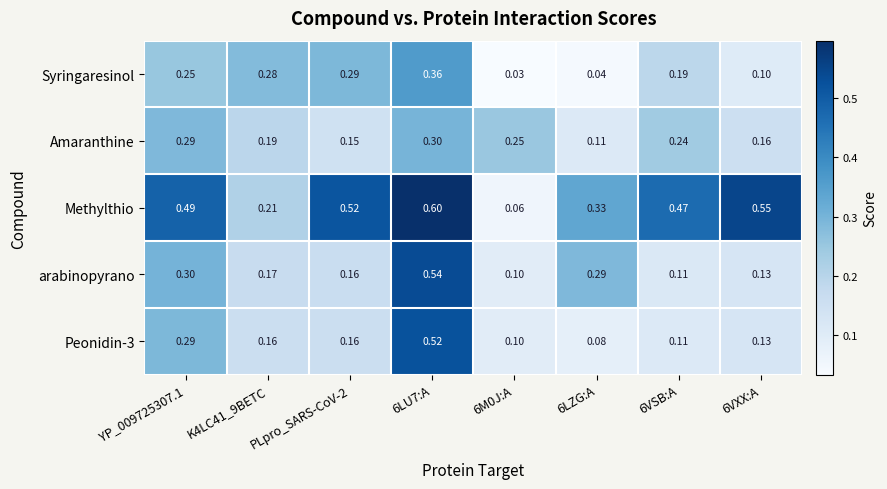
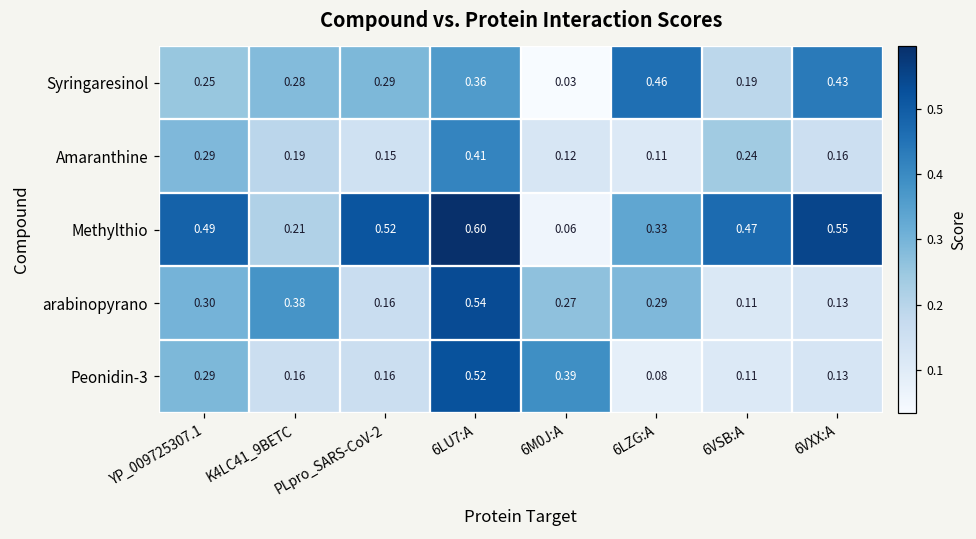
  {
    "Syringaresinol": {
      "YP_009725307.1": 0.25,
      "K4LC41_9BETC": 0.28,
      "PLpro_SARS-CoV-2": 0.29,
      "6LU7:A": 0.36,
      "6M0J:A": 0.03,
-     "6LZG:A": 0.04,
+     "6LZG:A": 0.46,
      "6VSB:A": 0.19,
-     "6VXX:A": 0.10
+     "6VXX:A": 0.43
    },
    "Amaranthine": {
      "YP_009725307.1": 0.29,
      "K4LC41_9BETC": 0.19,
      "PLpro_SARS-CoV-2": 0.15,
-     "6LU7:A": 0.30,
-     "6M0J:A": 0.25,
+     "6LU7:A": 0.41,
+     "6M0J:A": 0.12,
      "6LZG:A": 0.11,
      "6VSB:A": 0.24,
      "6VXX:A": 0.16
    },
    "Methylthio": {
      "YP_009725307.1": 0.49,
      "K4LC41_9BETC": 0.21,
      "PLpro_SARS-CoV-2": 0.52,
      "6LU7:A": 0.60,
      "6M0J:A": 0.06,
      "6LZG:A": 0.33,
      "6VSB:A": 0.47,
      "6VXX:A": 0.55
    },
    "arabinopyrano": {
      "YP_009725307.1": 0.30,
-     "K4LC41_9BETC": 0.17,
+     "K4LC41_9BETC": 0.38,
      "PLpro_SARS-CoV-2": 0.16,
      "6LU7:A": 0.54,
-     "6M0J:A": 0.10,
+     "6M0J:A": 0.27,
      "6LZG:A": 0.29,
      "6VSB:A": 0.11,
      "6VXX:A": 0.13
    },
    "Peonidin-3": {
      "YP_009725307.1": 0.29,
      "K4LC41_9BETC": 0.16,
      "PLpro_SARS-CoV-2": 0.16,
      "6LU7:A": 0.52,
-     "6M0J:A": 0.10,
+     "6M0J:A": 0.39,
      "6LZG:A": 0.08,
      "6VSB:A": 0.11,
      "6VXX:A": 0.13
    }
  }
